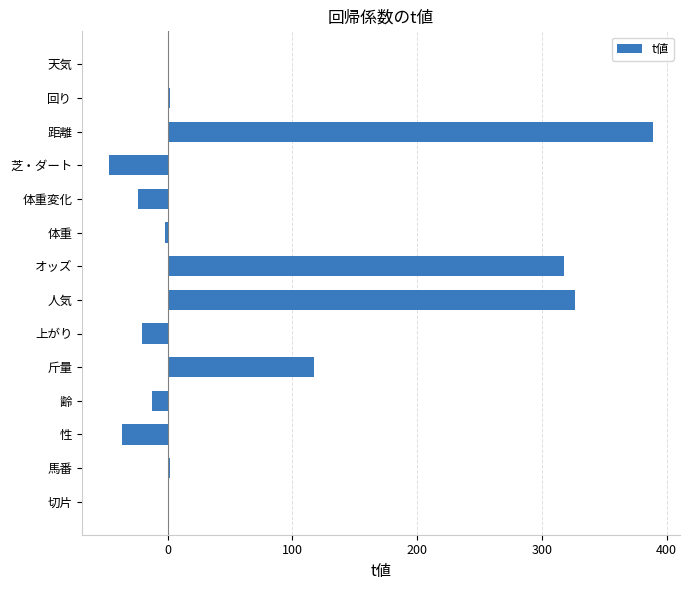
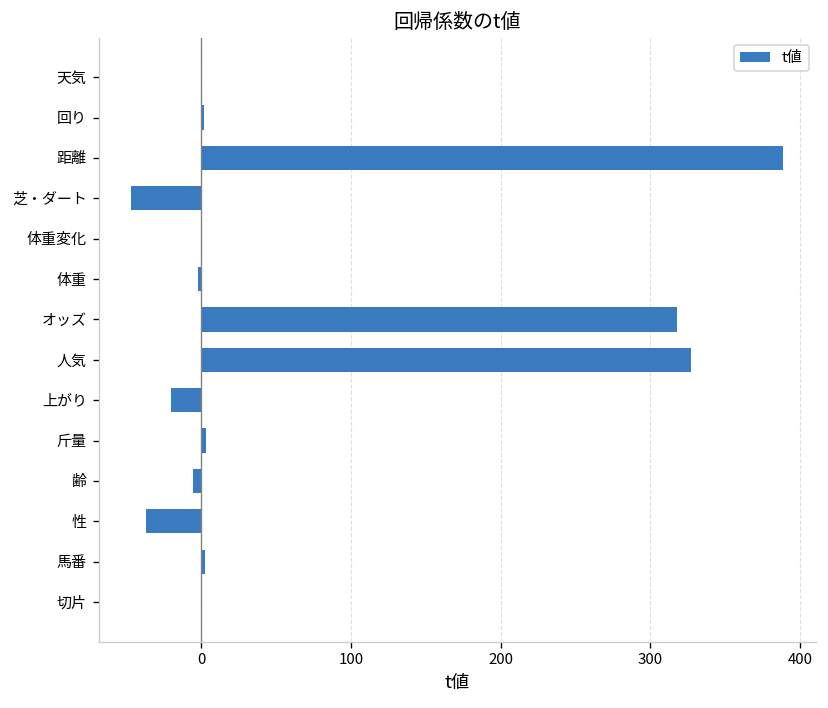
  {
    "回り": 2,
    "距離": 389,
    "芝・ダート": -47,
-   "体重変化": -24,
+   "体重変化": 0,
    "オッズ": 318,
    "人気": 327,
    "上がり": -20,
-   "斤量": 117,
-   "齢": -12,
+   "斤量": 3,
+   "齢": -6,
    "性": -37,
    "馬番": 2
  }
